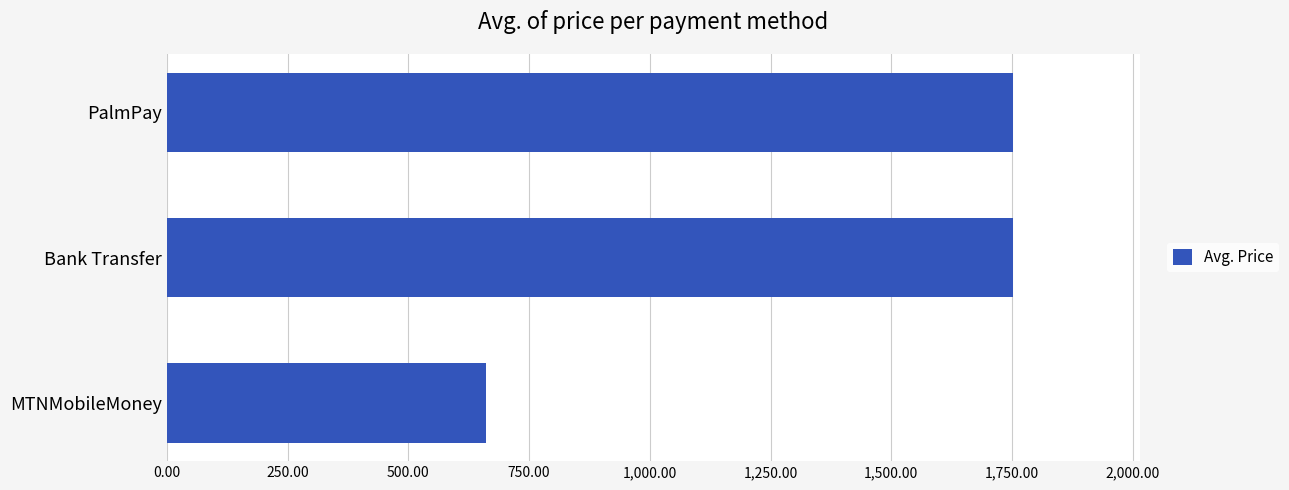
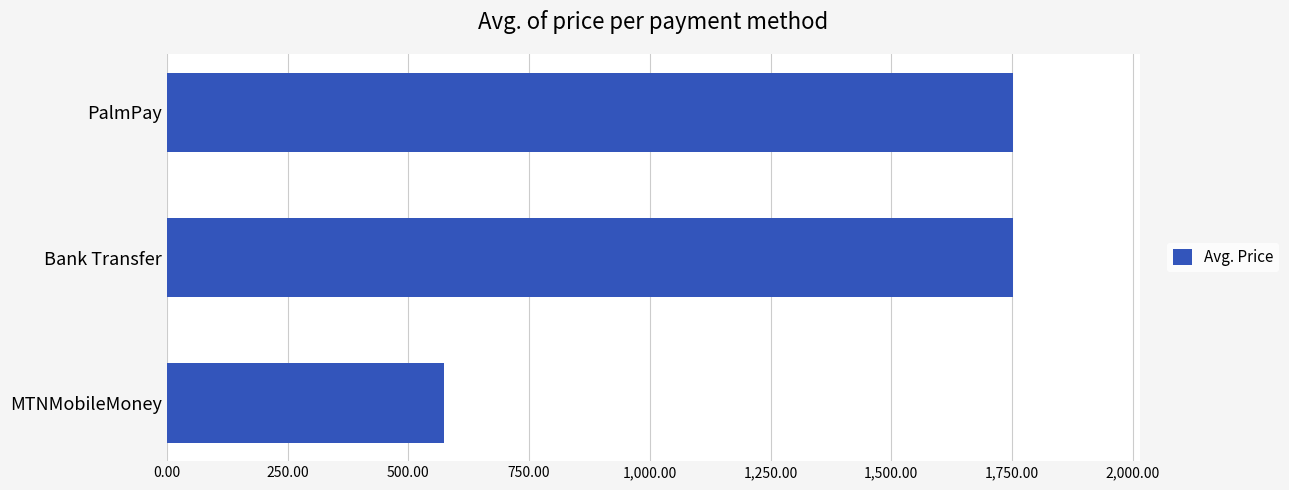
  {
    "PalmPay": "1,750",
    "Bank Transfer": "1,750",
-   "MTNMobileMoney": "660"
+   "MTNMobileMoney": "570"
  }
